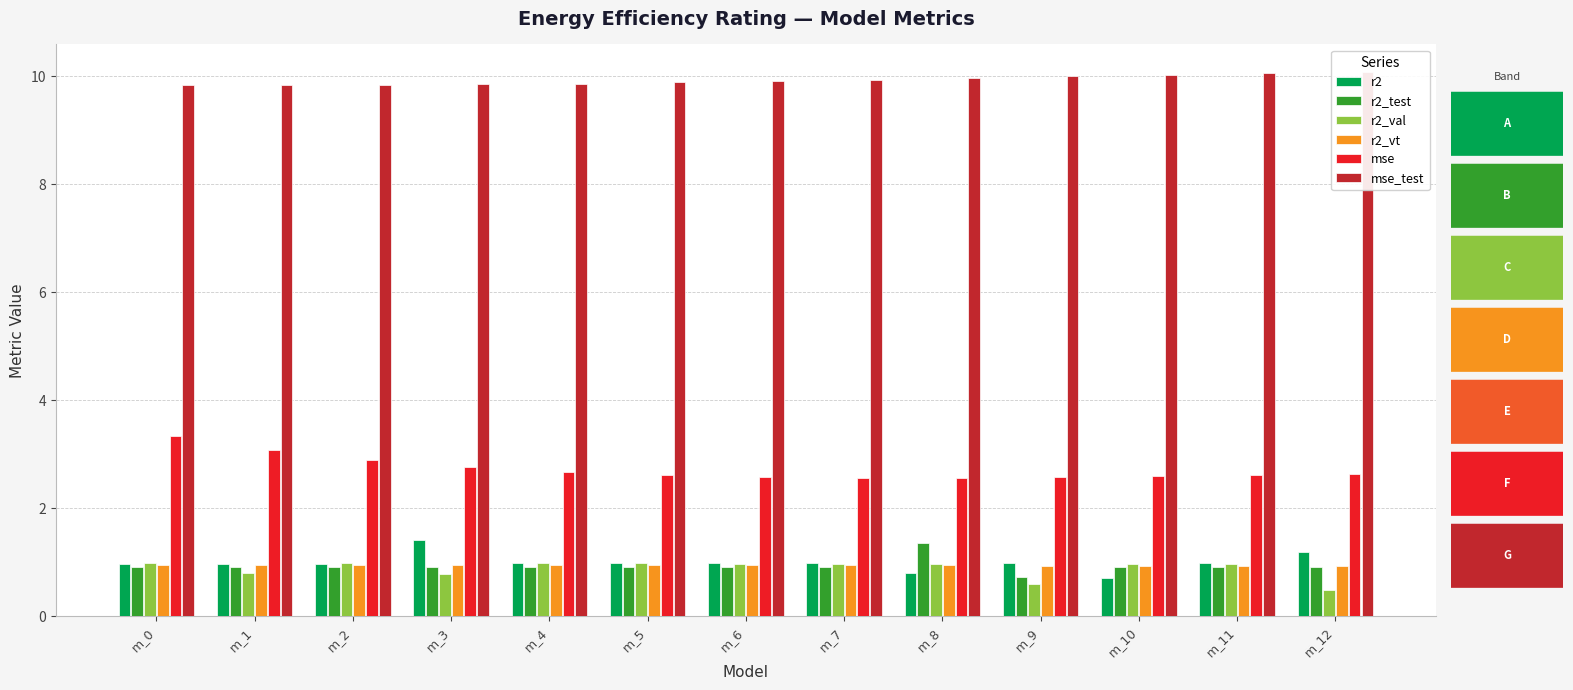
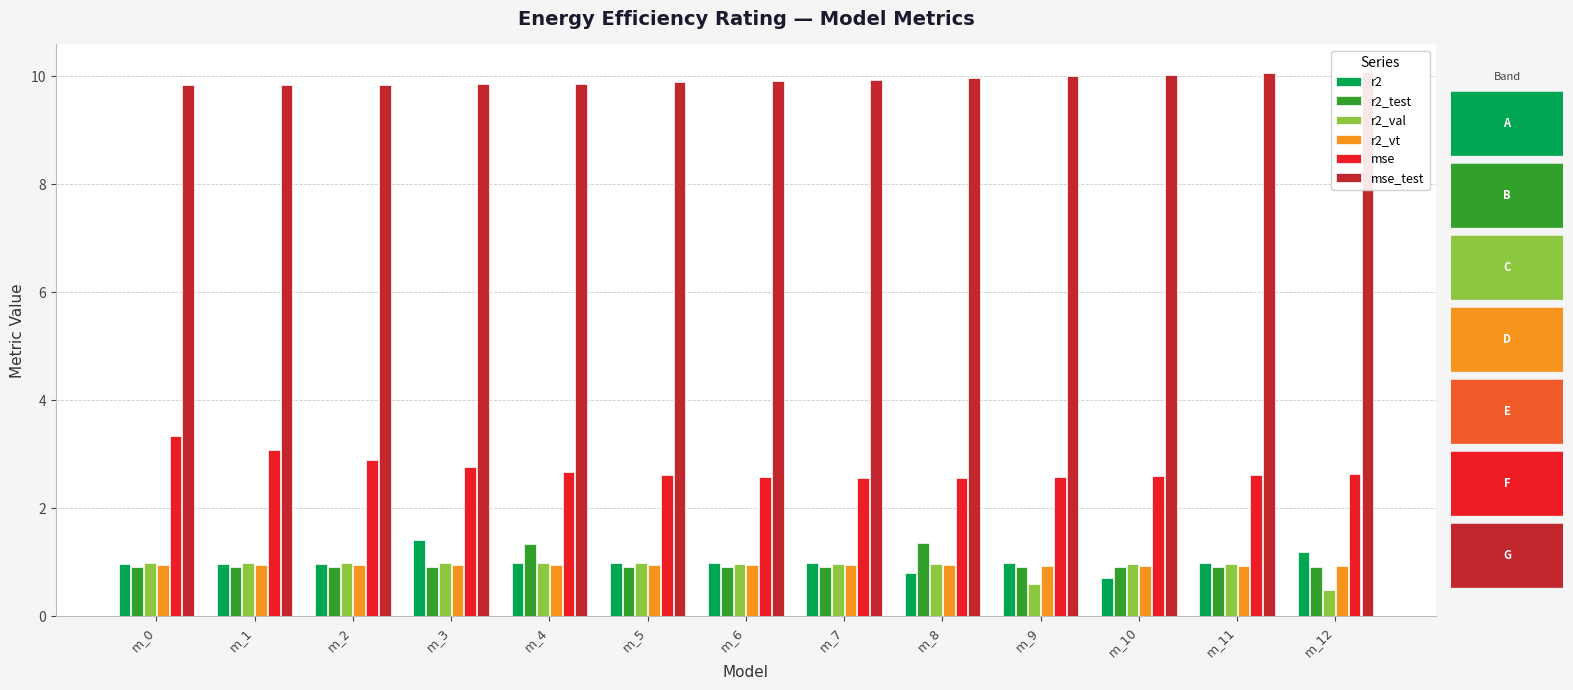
  {
    "r2": {
      "m_0": 1.0,
      "m_1": 1.0,
      "m_2": 1.0,
      "m_3": 1.4,
      "m_4": 1.0,
      "m_5": 1.0,
      "m_6": 1.0,
      "m_7": 1.0,
      "m_8": 0.8,
      "m_9": 1.0,
      "m_10": 0.7,
      "m_11": 1.0,
      "m_12": 1.2
    },
    "r2_test": {
      "m_0": 0.9,
      "m_1": 0.9,
      "m_2": 0.9,
      "m_3": 0.9,
-     "m_4": 0.9,
+     "m_4": 1.3,
      "m_5": 0.9,
      "m_6": 0.9,
      "m_7": 0.9,
      "m_8": 1.4,
-     "m_9": 0.7,
+     "m_9": 0.9,
      "m_10": 0.9,
      "m_11": 0.9,
      "m_12": 0.9
    },
    "r2_val": {
      "m_0": 1.0,
-     "m_1": 0.8,
+     "m_1": 1.0,
      "m_2": 1.0,
-     "m_3": 0.8,
+     "m_3": 1.0,
      "m_4": 1.0,
      "m_5": 1.0,
      "m_6": 1.0,
      "m_7": 1.0,
      "m_8": 1.0,
      "m_9": 0.6,
      "m_10": 1.0,
      "m_11": 1.0,
      "m_12": 0.5
    },
    "r2_vt": {
      "m_0": 1.0,
      "m_1": 1.0,
      "m_2": 1.0,
      "m_3": 1.0,
      "m_4": 0.9,
      "m_5": 0.9,
      "m_6": 0.9,
      "m_7": 0.9,
      "m_8": 0.9,
      "m_9": 0.9,
      "m_10": 0.9,
      "m_11": 0.9,
      "m_12": 0.9
    }
  }
